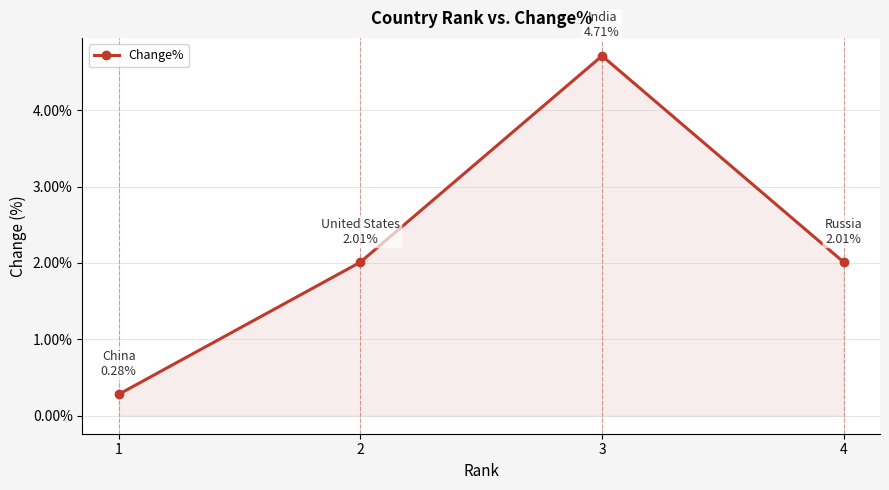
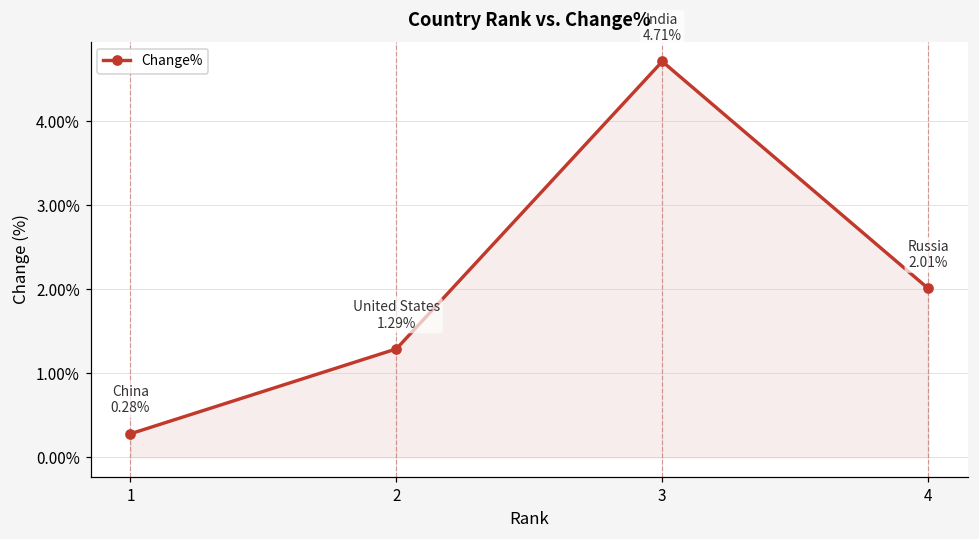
  {
-   "2": "2.01%"
+   "2": "1.29%"
  }
